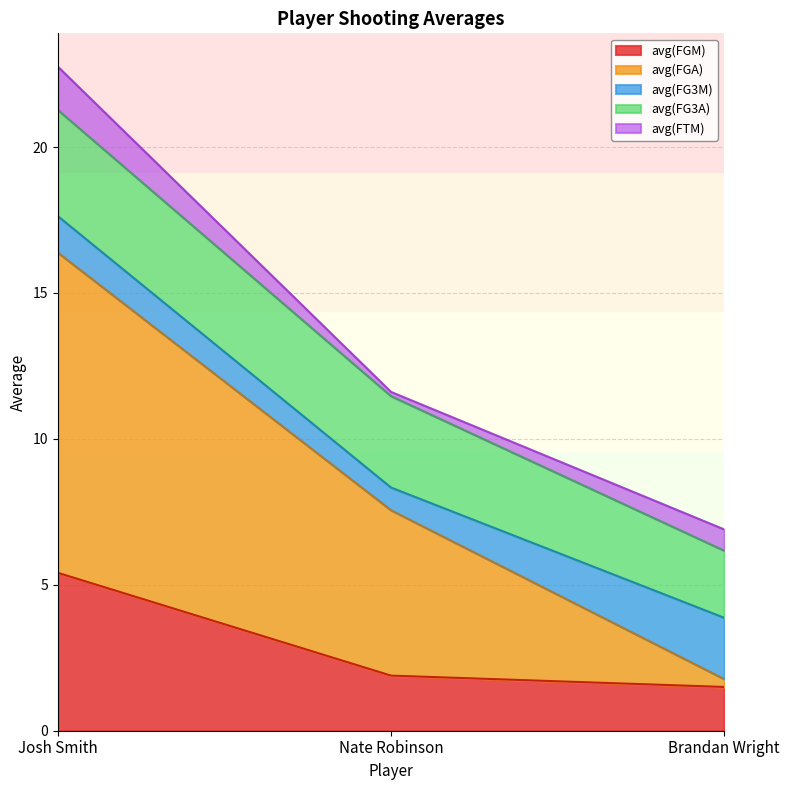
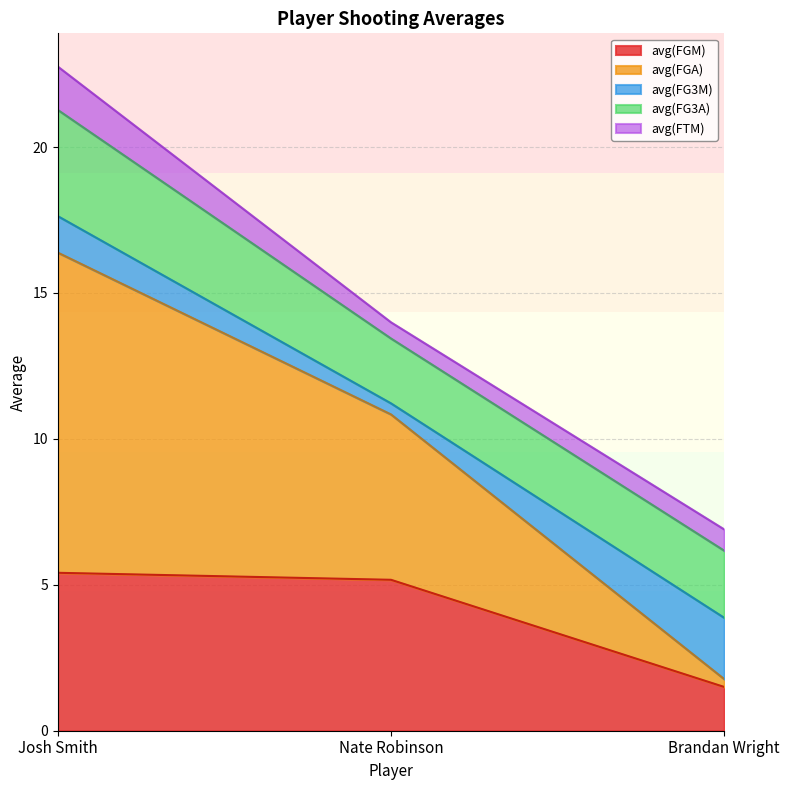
  {
    "avg(FGM)": {
      "Josh Smith": 5.4,
-     "Nate Robinson": 1.9,
+     "Nate Robinson": 5.2,
      "Brandan Wright": 1.5
    },
    "avg(FGA)": {
      "Josh Smith": 11.0,
      "Nate Robinson": 5.7,
      "Brandan Wright": 0.3
    },
    "avg(FG3M)": {
      "Josh Smith": 1.3,
-     "Nate Robinson": 0.8,
+     "Nate Robinson": 0.4,
      "Brandan Wright": 2.1
    },
    "avg(FG3A)": {
      "Josh Smith": 3.6,
-     "Nate Robinson": 3.1,
+     "Nate Robinson": 2.2,
      "Brandan Wright": 2.3
    },
    "avg(FTM)": {
      "Josh Smith": 1.5,
-     "Nate Robinson": 0.1,
+     "Nate Robinson": 0.6,
      "Brandan Wright": 0.7
    }
  }
